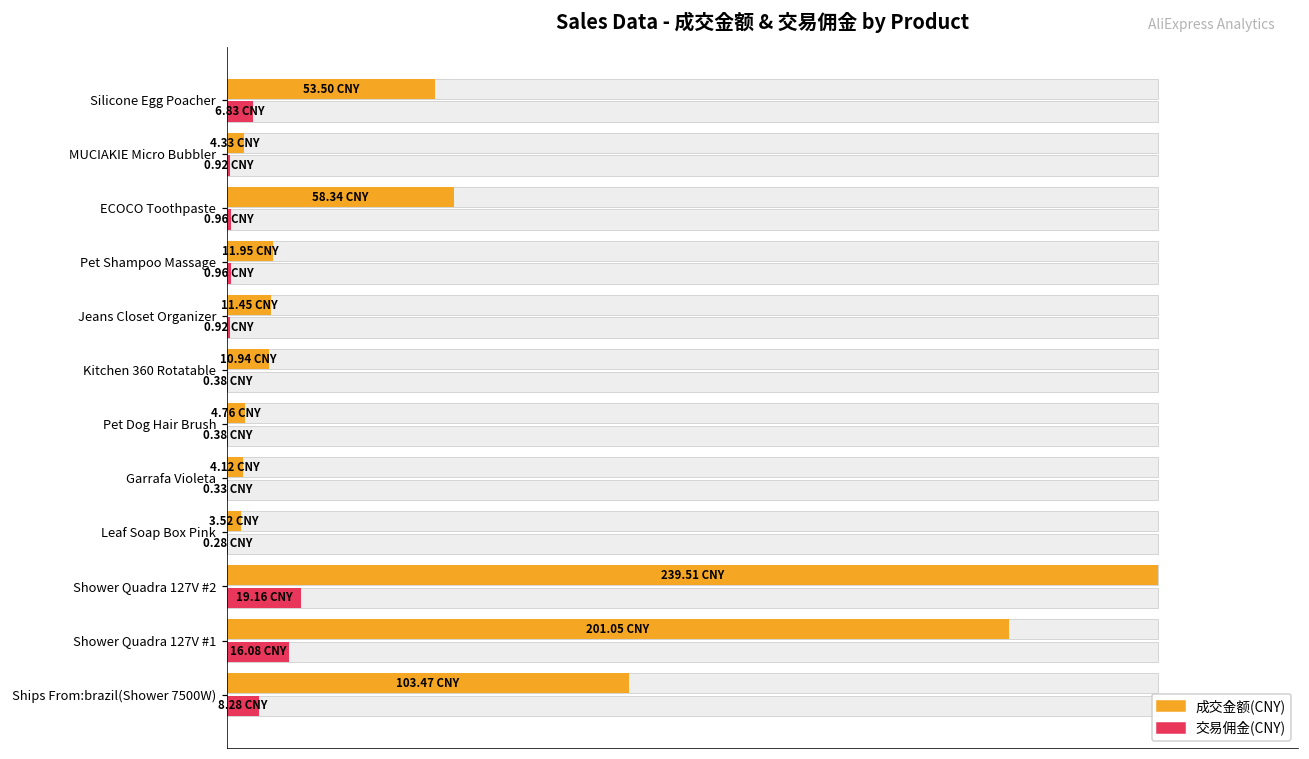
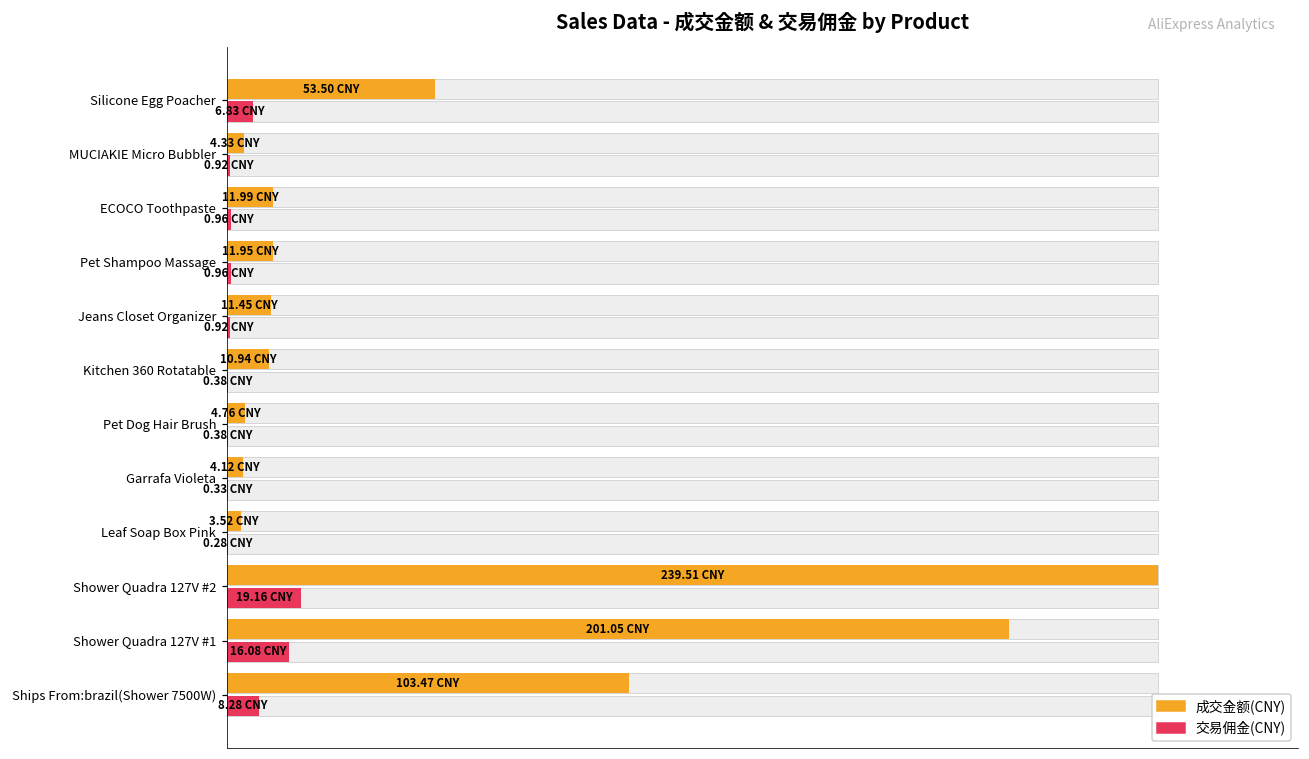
  {
    "成交金额(CNY)": {
-     "ECOCO Toothpaste": 58.34
+     "ECOCO Toothpaste": 11.99
    }
  }
